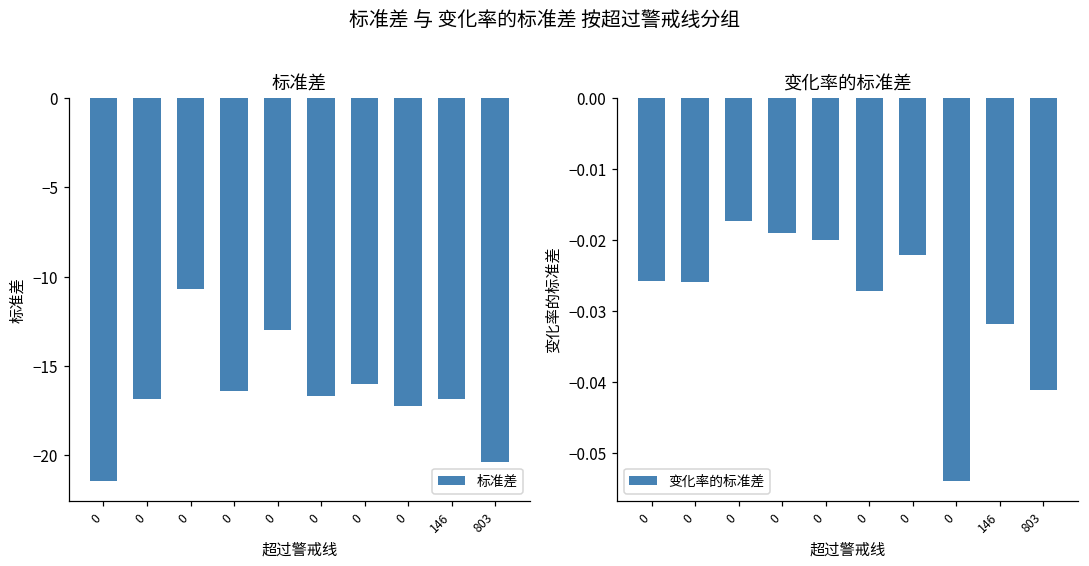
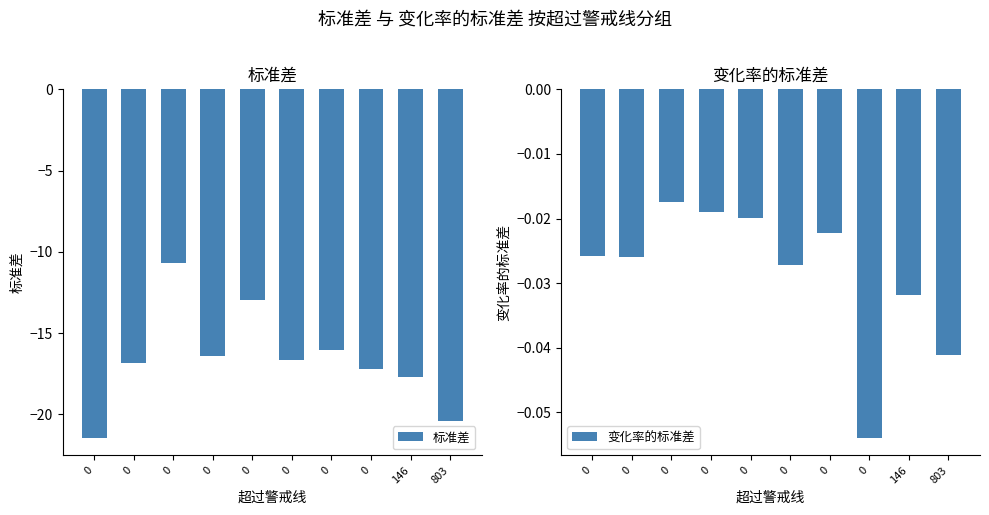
  {
    "标准差": {
-     "146": -16.9,
+     "146": -17.7,
      "803": -20.4
    },
    "变化率的标准差": {
      "146": -0.032,
      "803": -0.041
    }
  }
